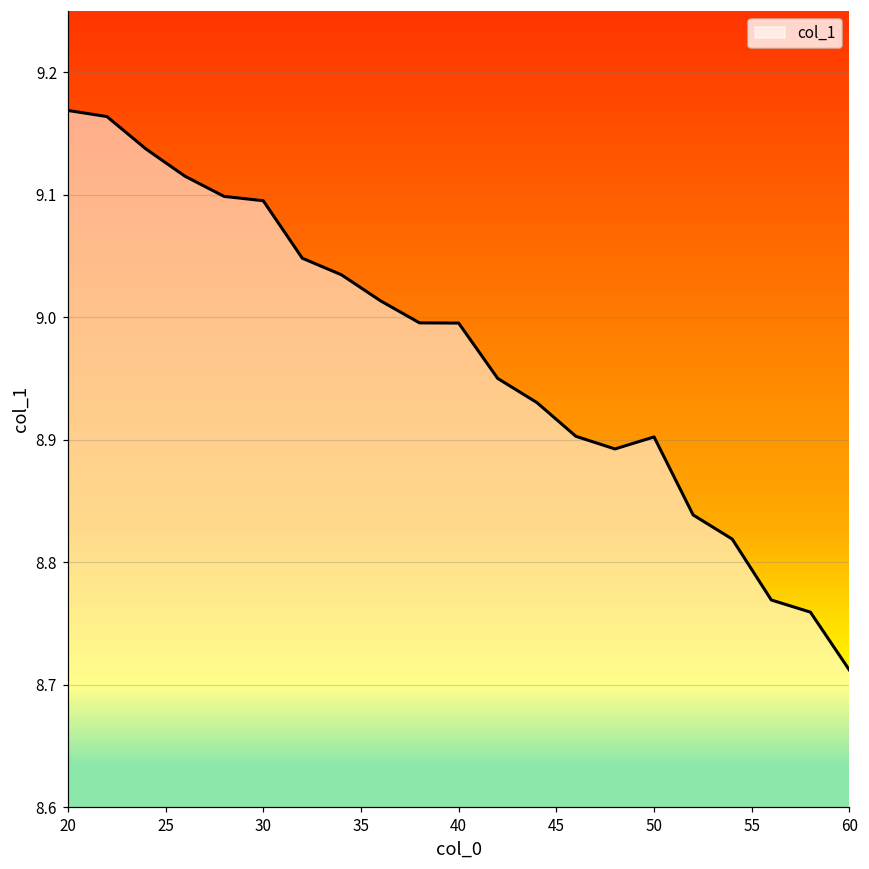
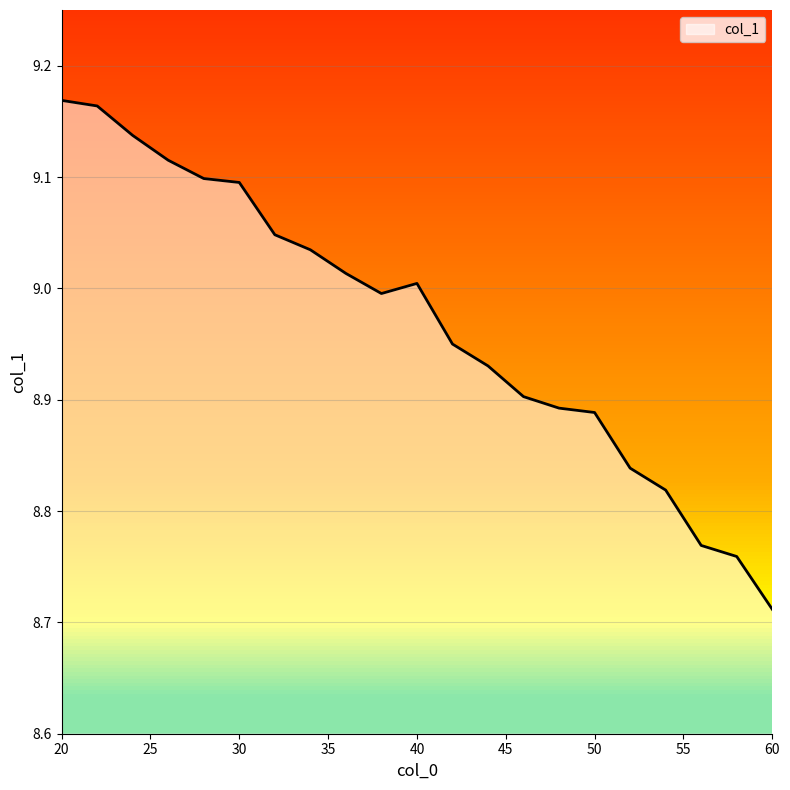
  {
    "col_1": {
      "30": 9.095,
-     "40": 8.995,
-     "50": 8.902
+     "40": 9.004,
+     "50": 8.888
    }
  }
